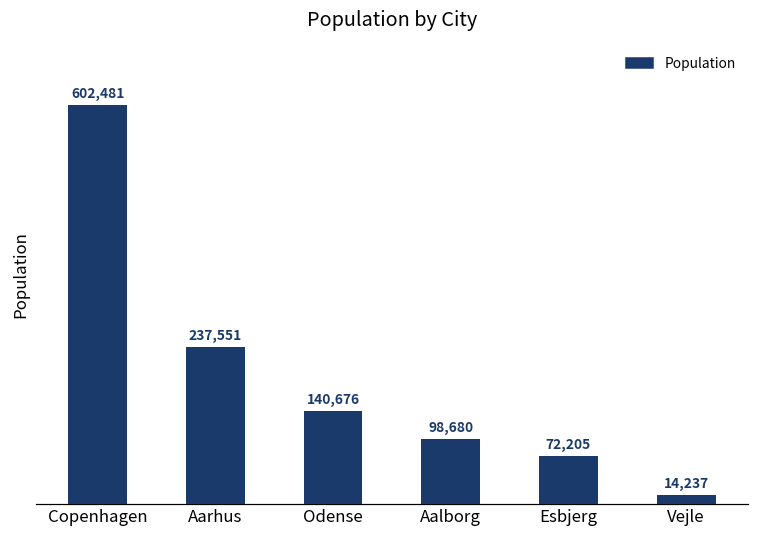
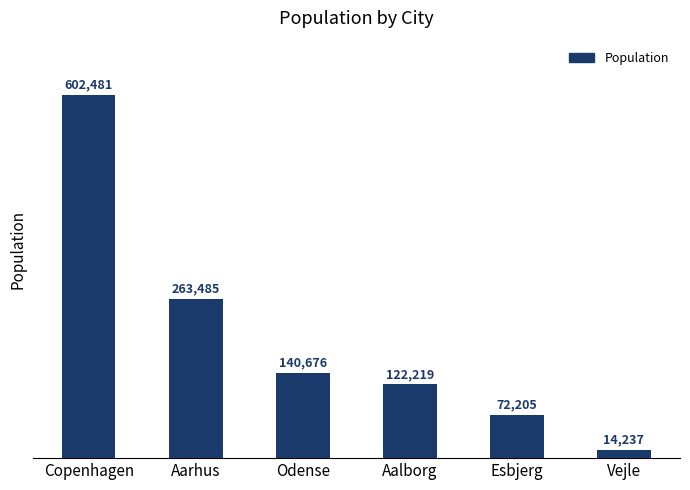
  {
    "Copenhagen": "602,481",
-   "Aarhus": "237,551",
+   "Aarhus": "263,485",
    "Odense": "140,676",
-   "Aalborg": "98,680",
+   "Aalborg": "122,219",
    "Esbjerg": "72,205",
    "Vejle": "14,237"
  }
